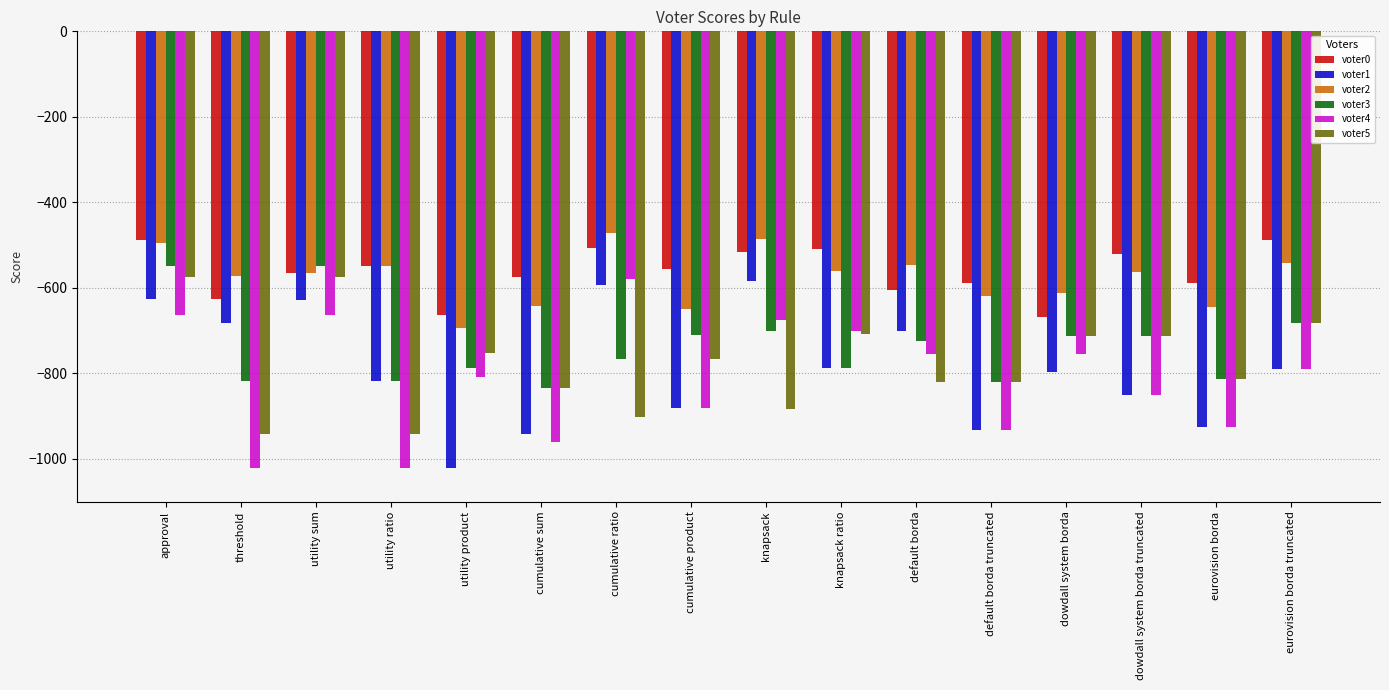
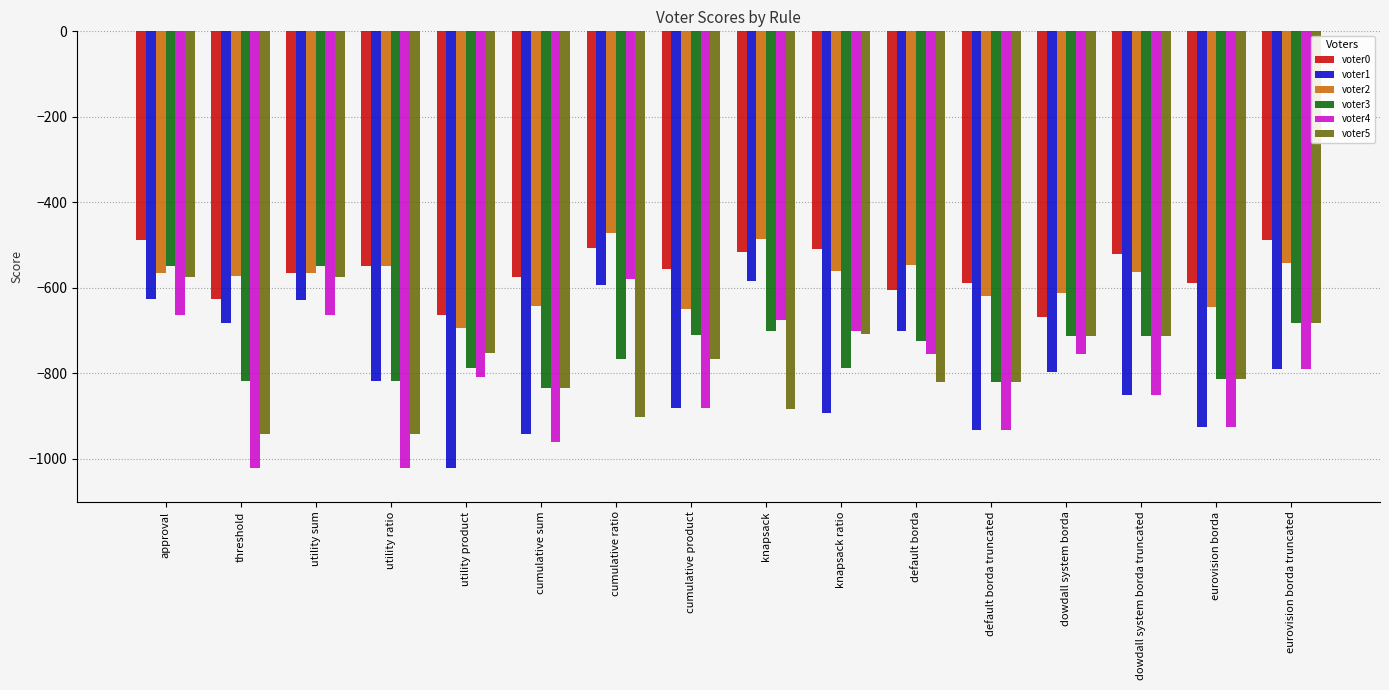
  {
    "voter0": {
      "approval": -490,
      "threshold": -630,
      "utility sum": -570,
      "utility ratio": -550,
      "utility product": -660,
      "cumulative sum": -580,
      "cumulative ratio": -510,
      "cumulative product": -560,
      "knapsack": -520,
      "knapsack ratio": -510,
      "default borda": -610,
      "default borda truncated": -590,
      "dowdall system borda": -670,
      "dowdall system borda truncated": -520,
      "eurovision borda": -590,
      "eurovision borda truncated": -490
    },
    "voter1": {
      "approval": -630,
      "threshold": -680,
      "utility sum": -630,
      "utility ratio": -820,
      "utility product": -1020,
      "cumulative sum": -940,
      "cumulative ratio": -590,
      "cumulative product": -880,
      "knapsack": -580,
-     "knapsack ratio": -790,
+     "knapsack ratio": -890,
      "default borda": -700,
      "default borda truncated": -930,
      "dowdall system borda": -800,
      "dowdall system borda truncated": -850,
      "eurovision borda": -930,
      "eurovision borda truncated": -790
    },
    "voter2": {
-     "approval": -500,
+     "approval": -570,
      "threshold": -570,
      "utility sum": -570,
      "utility ratio": -550,
      "utility product": -700,
      "cumulative sum": -640,
      "cumulative ratio": -470,
      "cumulative product": -650,
      "knapsack": -490,
      "knapsack ratio": -560,
      "default borda": -550,
      "default borda truncated": -620,
      "dowdall system borda": -610,
      "dowdall system borda truncated": -560,
      "eurovision borda": -640,
      "eurovision borda truncated": -540
    },
    "voter3": {
      "approval": -550,
      "threshold": -820,
      "utility sum": -550,
      "utility ratio": -820,
      "utility product": -790,
      "cumulative sum": -840,
      "cumulative ratio": -770,
      "cumulative product": -710,
      "knapsack": -700,
      "knapsack ratio": -790,
      "default borda": -730,
      "default borda truncated": -820,
      "dowdall system borda": -710,
      "dowdall system borda truncated": -710,
      "eurovision borda": -810,
      "eurovision borda truncated": -680
    },
    "voter4": {
      "approval": -660,
      "threshold": -1020,
      "utility sum": -660,
      "utility ratio": -1020,
      "utility product": -810,
      "cumulative sum": -960,
      "cumulative ratio": -580,
      "cumulative product": -880,
      "knapsack": -680,
      "knapsack ratio": -700,
      "default borda": -760,
      "default borda truncated": -930,
      "dowdall system borda": -760,
      "dowdall system borda truncated": -850,
      "eurovision borda": -930,
      "eurovision borda truncated": -790
    },
    "voter5": {
      "approval": -580,
      "threshold": -940,
      "utility sum": -580,
      "utility ratio": -940,
      "utility product": -750,
      "cumulative sum": -840,
      "cumulative ratio": -900,
      "cumulative product": -770,
      "knapsack": -880,
      "knapsack ratio": -710,
      "default borda": -820,
      "default borda truncated": -820,
      "dowdall system borda": -710,
      "dowdall system borda truncated": -710,
      "eurovision borda": -810,
      "eurovision borda truncated": -680
    }
  }
